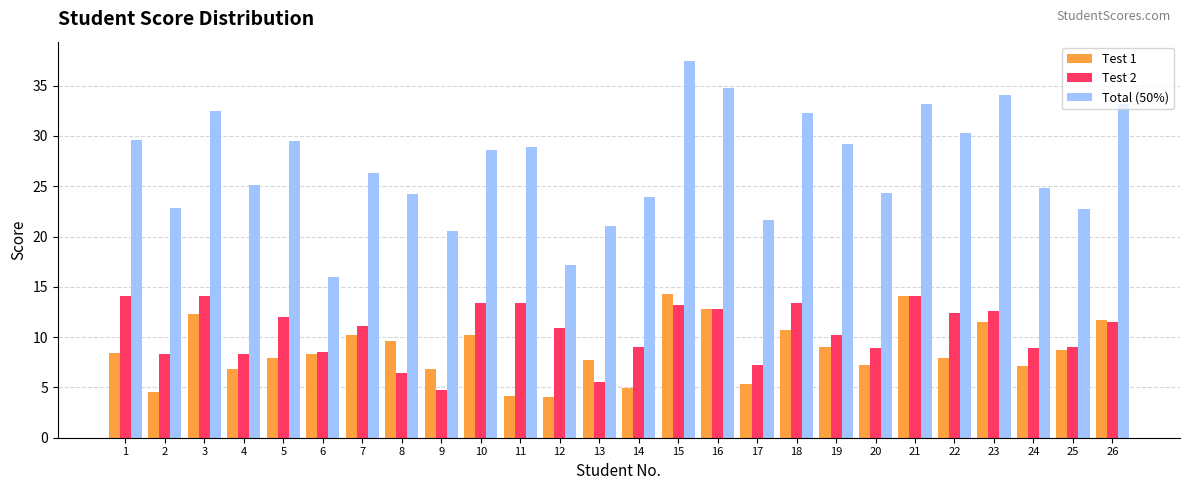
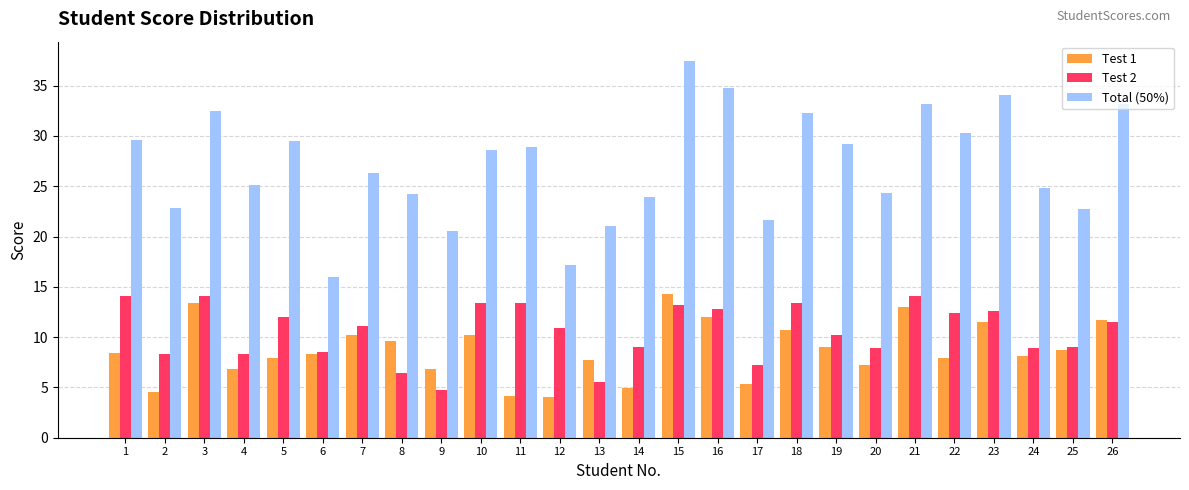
  {
    "Test 1": {
      "1": 8.4,
      "2": 4.5,
-     "3": 12.3,
+     "3": 13.4,
      "4": 6.8,
      "5": 7.9,
      "6": 8.3,
      "7": 10.2,
      "8": 9.6,
      "9": 6.8,
      "10": 10.2,
      "11": 4.1,
      "12": 4.0,
      "13": 7.7,
      "14": 4.9,
      "15": 14.3,
-     "16": 12.8,
+     "16": 12.0,
      "17": 5.3,
      "18": 10.7,
      "19": 9.0,
      "20": 7.2,
-     "21": 14.1,
+     "21": 13.0,
      "22": 7.9,
      "23": 11.5,
-     "24": 7.1,
+     "24": 8.1,
      "25": 8.7,
      "26": 11.7
    },
    "Test 2": {
      "1": 14.1,
      "2": 8.3,
      "3": 14.1,
      "4": 8.3,
      "5": 12.0,
      "6": 8.5,
      "7": 11.1,
      "8": 6.4,
      "9": 4.7,
      "10": 13.4,
      "11": 13.4,
      "12": 10.9,
      "13": 5.5,
      "14": 9.0,
      "15": 13.2,
      "16": 12.8,
      "17": 7.2,
      "18": 13.4,
      "19": 10.2,
      "20": 8.9,
      "21": 14.1,
      "22": 12.4,
      "23": 12.6,
      "24": 8.9,
      "25": 9.0,
      "26": 11.5
    },
    "Total (50%)": {
      "1": 29.6,
      "2": 22.8,
      "3": 32.5,
      "4": 25.1,
      "5": 29.5,
      "6": 16.0,
      "7": 26.3,
      "8": 24.2,
      "9": 20.6,
      "10": 28.6,
      "11": 28.9,
      "12": 17.2,
      "13": 21.0,
      "14": 23.9,
      "15": 37.5,
      "16": 34.8,
      "17": 21.6,
      "18": 32.3,
      "19": 29.2,
      "20": 24.3,
      "21": 33.2,
      "22": 30.3,
      "23": 34.1,
      "24": 24.8,
      "25": 22.7
    }
  }
